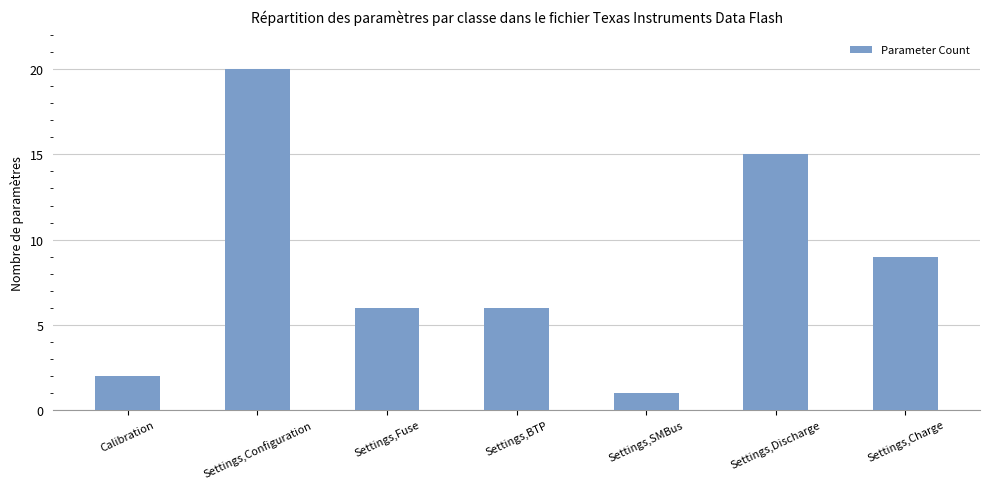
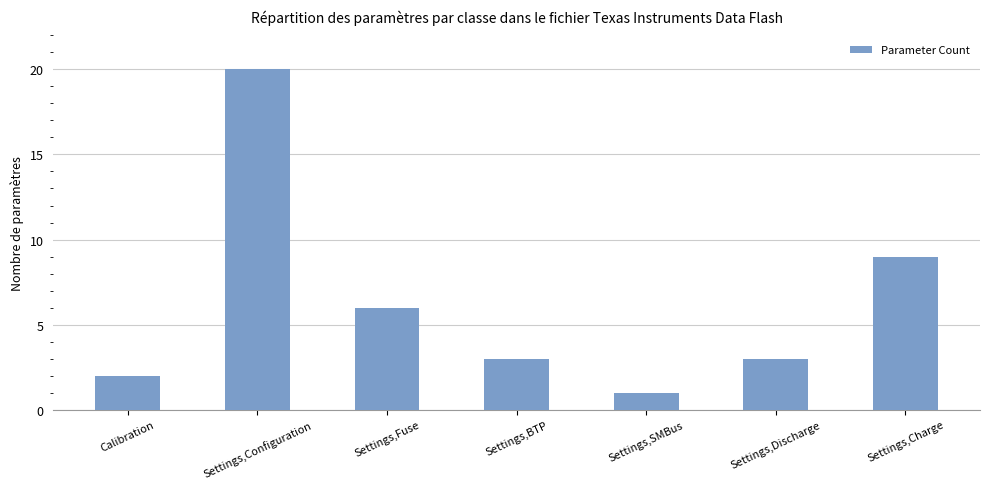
  {
    "Calibration": 2,
    "Settings,Configuration": 20,
    "Settings,Fuse": 6,
-   "Settings,BTP": 6,
+   "Settings,BTP": 3,
    "Settings,SMBus": 1,
-   "Settings,Discharge": 15,
+   "Settings,Discharge": 3,
    "Settings,Charge": 9
  }
